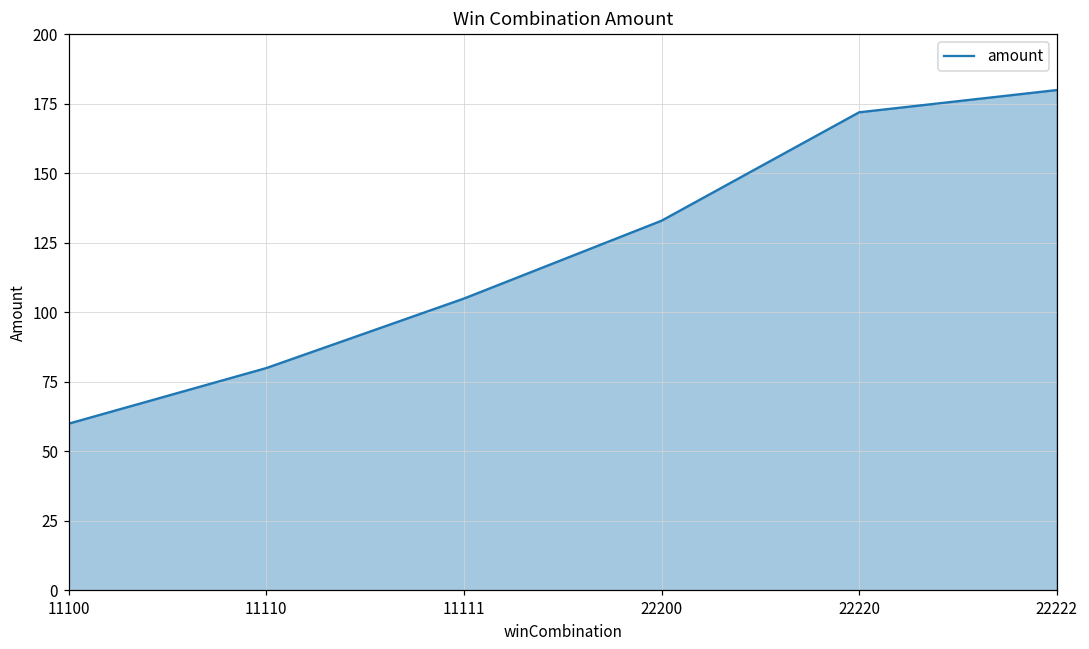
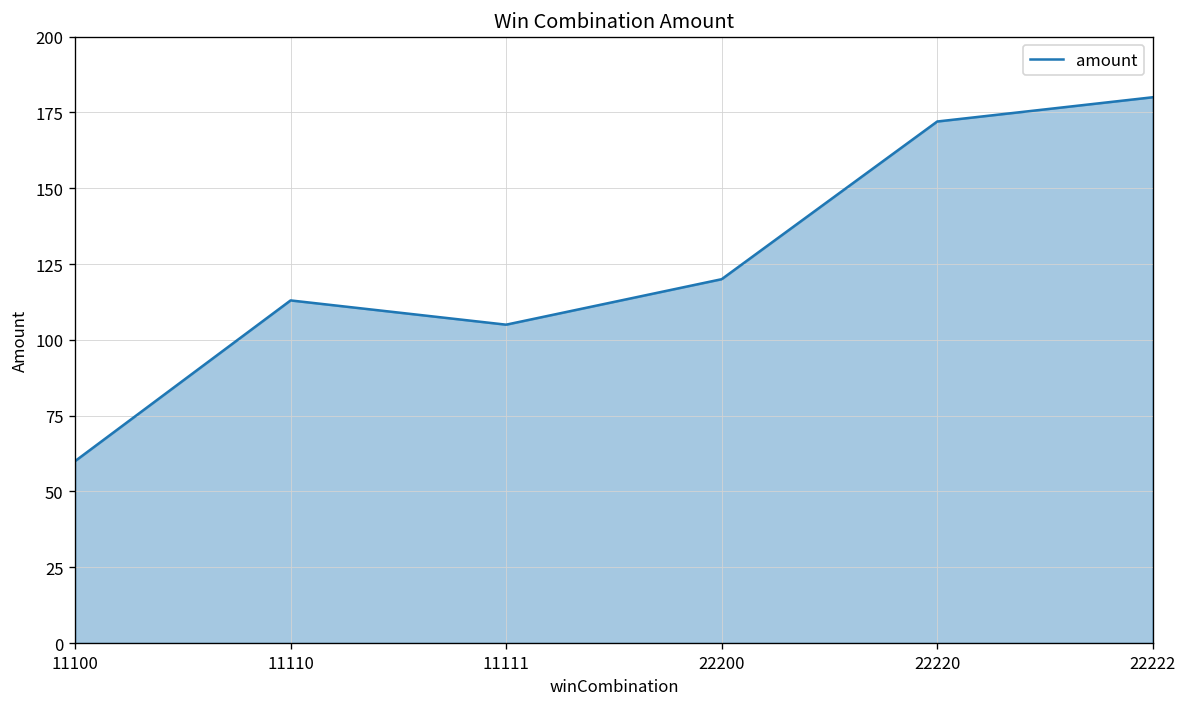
  {
    "11100": 60,
-   "11110": 80,
+   "11110": 113,
    "11111": 105,
-   "22200": 133,
+   "22200": 120,
    "22220": 172,
    "22222": 180
  }
